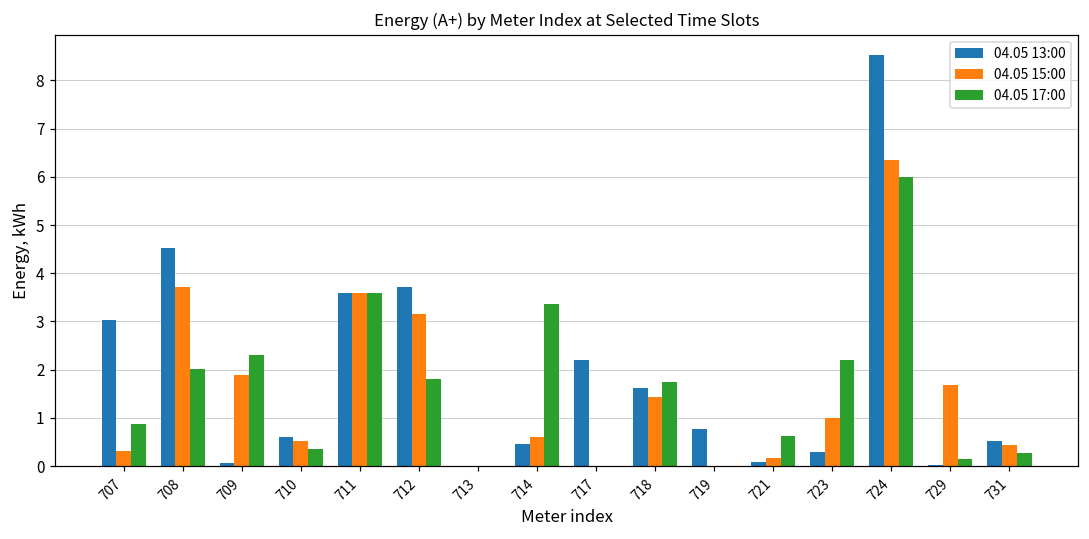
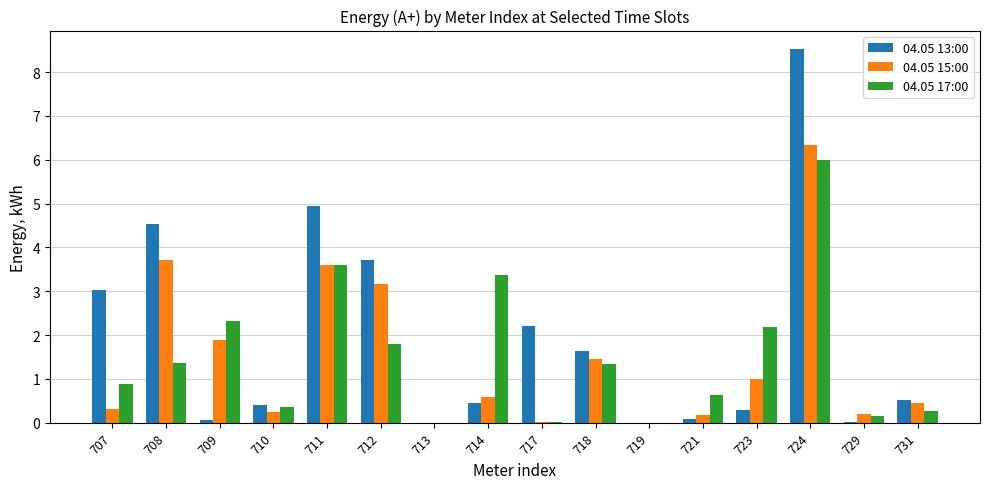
  {
    "04.05 13:00": {
      "707": 3.0,
      "708": 4.5,
      "709": 0.1,
-     "710": 0.6,
-     "711": 3.6,
+     "710": 0.4,
+     "711": 4.9,
      "712": 3.7,
      "713": 0.0,
      "714": 0.5,
      "717": 2.2,
      "718": 1.6,
-     "719": 0.8,
+     "719": 0.0,
      "721": 0.1,
      "723": 0.3,
      "724": 8.5,
      "731": 0.5
    },
    "04.05 15:00": {
      "707": 0.3,
      "708": 3.7,
      "709": 1.9,
-     "710": 0.5,
+     "710": 0.2,
      "711": 3.6,
      "712": 3.2,
      "713": 0.0,
      "714": 0.6,
      "718": 1.4,
      "719": 0.0,
      "721": 0.2,
      "723": 1.0,
      "724": 6.3,
-     "729": 1.7,
+     "729": 0.2,
      "731": 0.4
    },
    "04.05 17:00": {
      "707": 0.9,
-     "708": 2.0,
+     "708": 1.4,
      "709": 2.3,
      "710": 0.4,
      "711": 3.6,
      "712": 1.8,
      "713": 0.0,
      "714": 3.4,
-     "718": 1.7,
+     "718": 1.3,
      "719": 0.0,
      "721": 0.6,
      "723": 2.2,
      "724": 6.0,
      "729": 0.1,
      "731": 0.3
    }
  }
